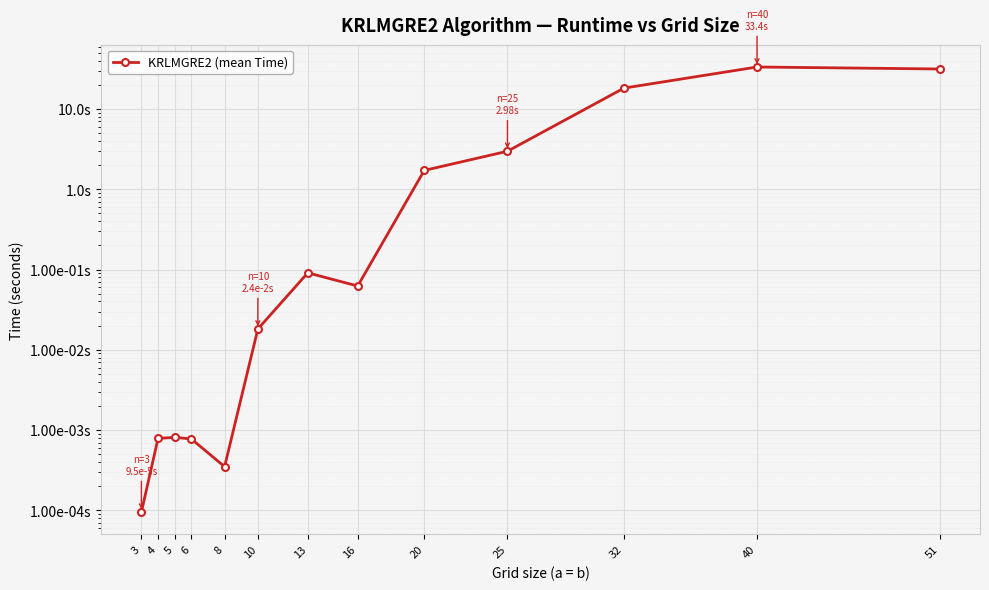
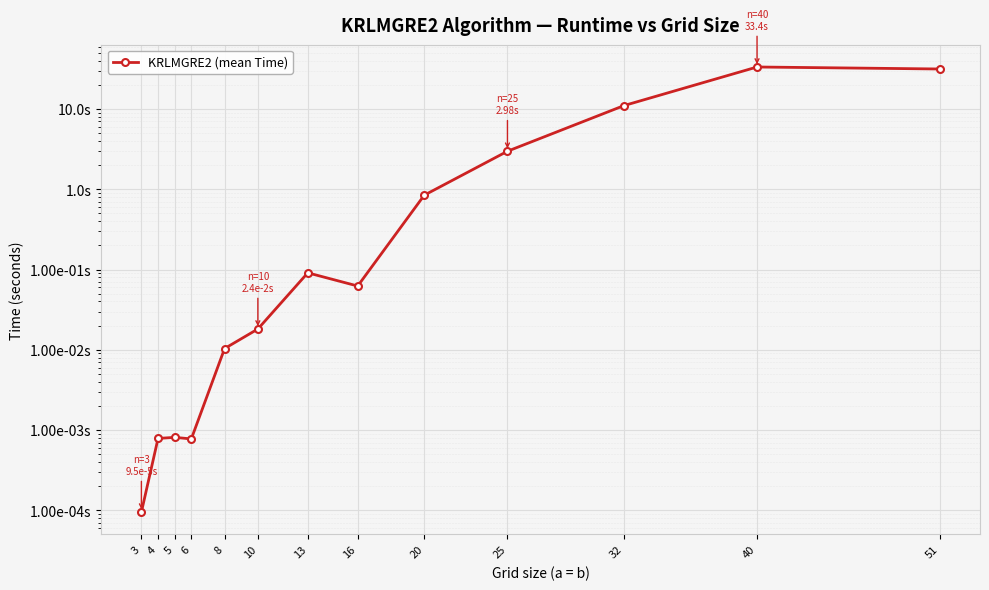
  {
    "4": "0.0008s",
    "5": "0.0008s",
    "6": "0.0008s",
-   "8": "0.0004s",
+   "8": "0.010s",
    "13": "0.09s",
    "16": "0.06s",
-   "20": "1.7s",
-   "32": "18s",
+   "20": "0.8s",
+   "32": "11s",
    "51": "31s"
  }
